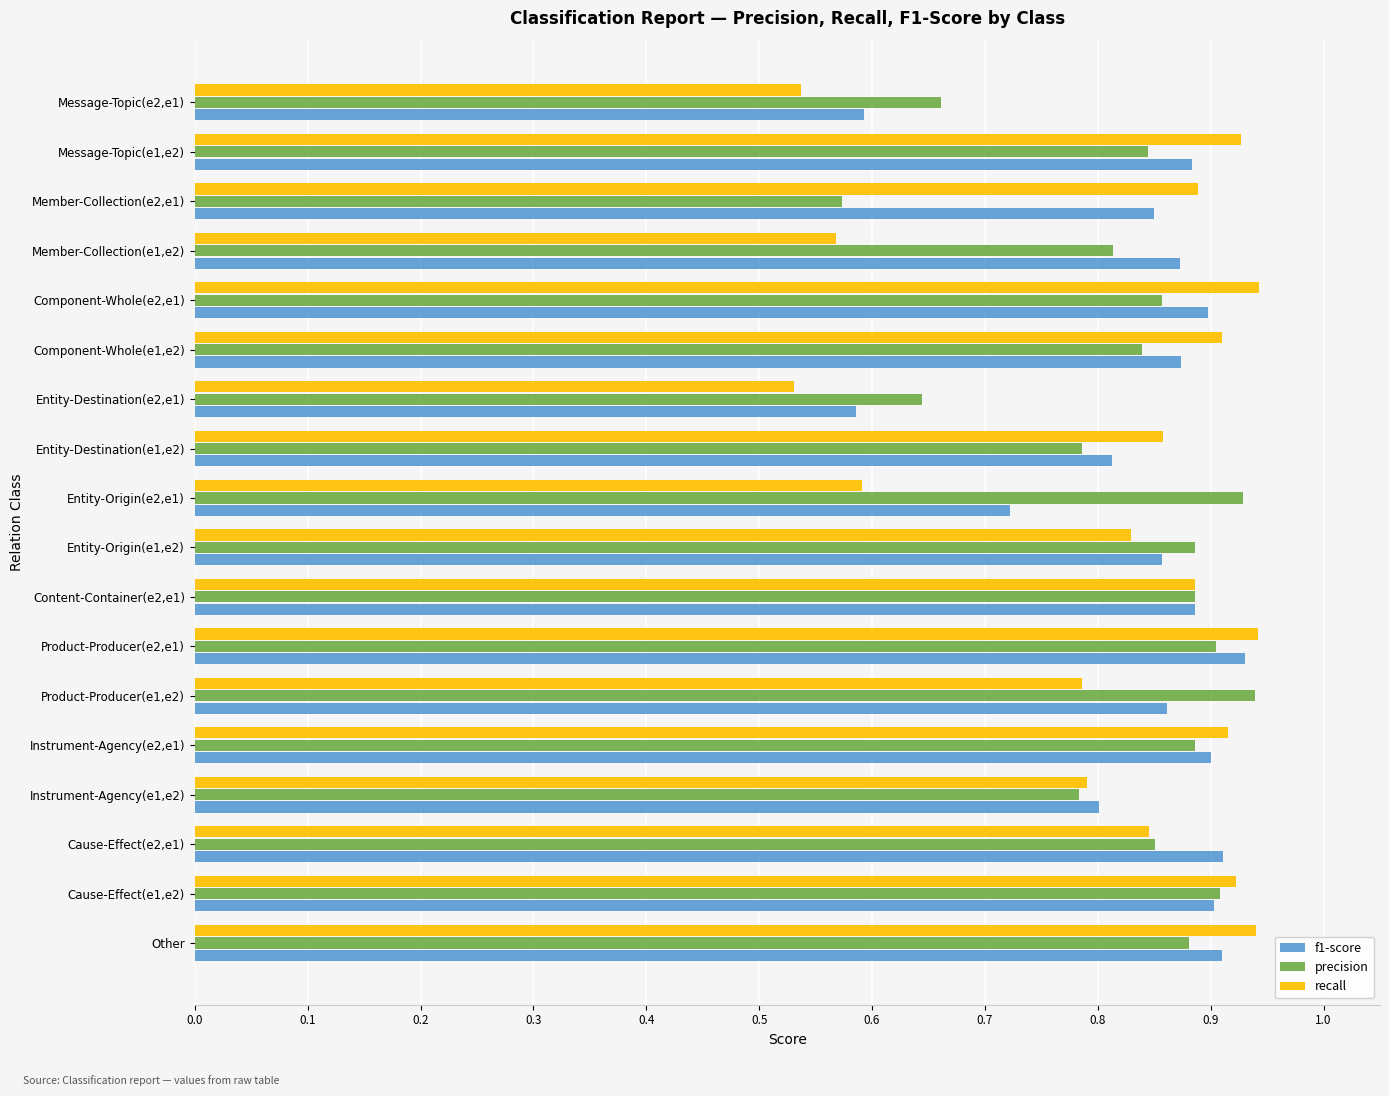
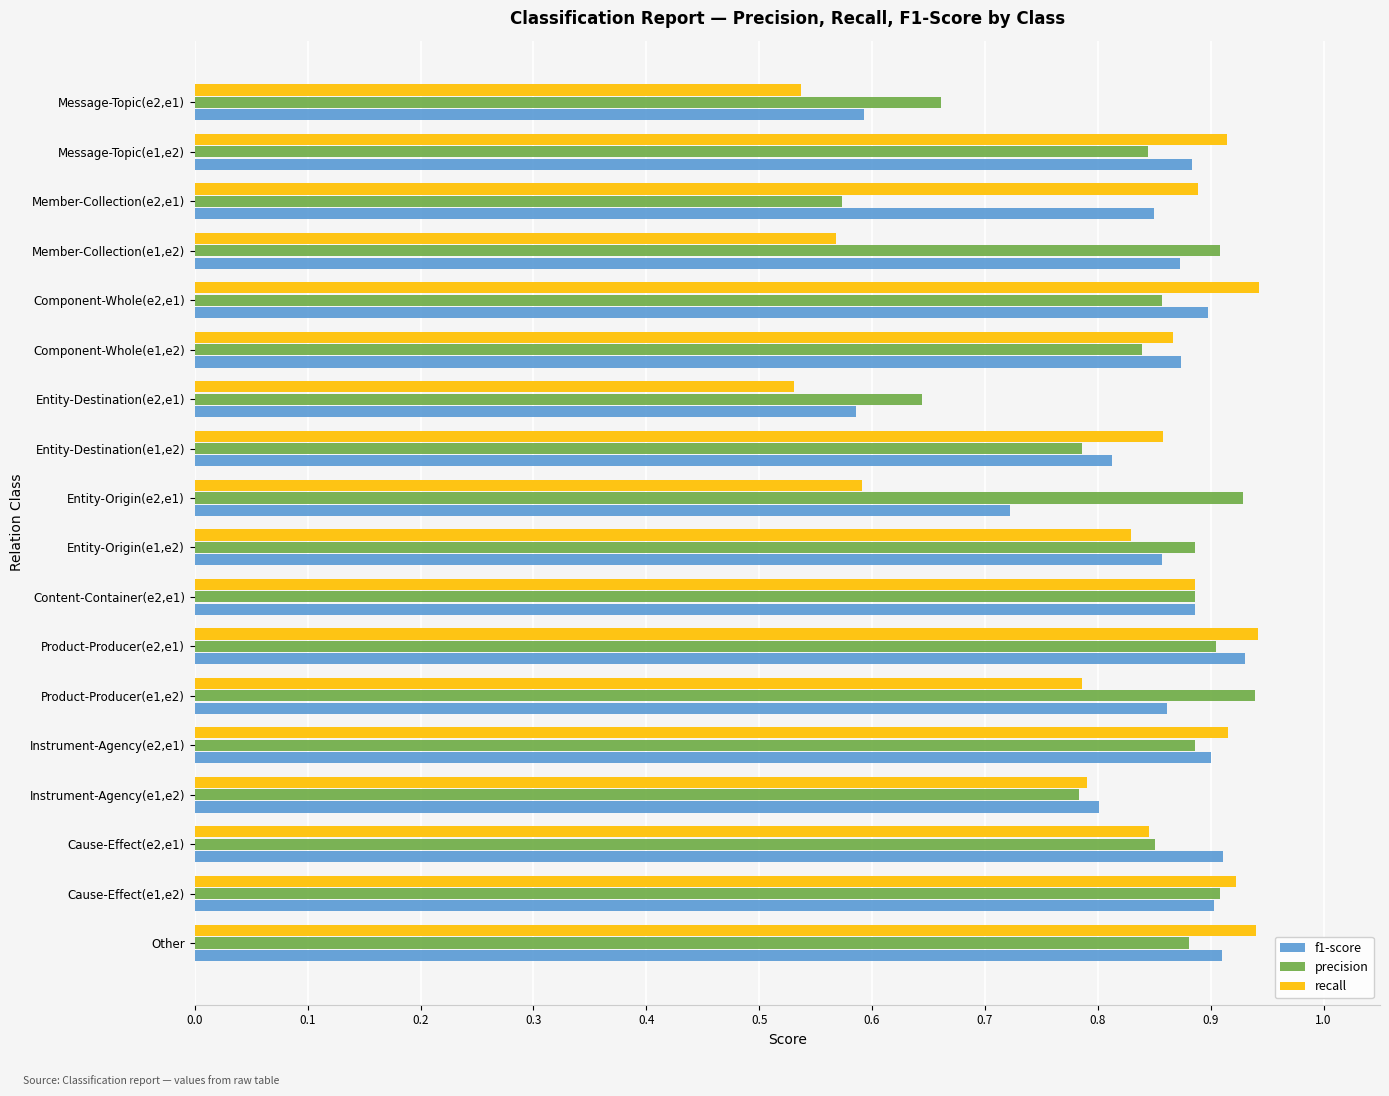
  {
    "f1-score": {
      "Message-Topic(e2,e1)": 0.593,
      "Message-Topic(e1,e2)": 0.884,
      "Member-Collection(e2,e1)": 0.850,
      "Member-Collection(e1,e2)": 0.873,
      "Component-Whole(e2,e1)": 0.898,
      "Component-Whole(e1,e2)": 0.874,
      "Entity-Destination(e2,e1)": 0.586,
      "Entity-Destination(e1,e2)": 0.813,
      "Entity-Origin(e2,e1)": 0.722,
      "Entity-Origin(e1,e2)": 0.857,
      "Content-Container(e2,e1)": 0.886,
      "Product-Producer(e2,e1)": 0.931,
      "Product-Producer(e1,e2)": 0.861,
      "Instrument-Agency(e2,e1)": 0.900,
      "Instrument-Agency(e1,e2)": 0.801,
      "Cause-Effect(e2,e1)": 0.911,
      "Cause-Effect(e1,e2)": 0.903,
      "Other": 0.910
    },
    "precision": {
      "Message-Topic(e2,e1)": 0.661,
      "Message-Topic(e1,e2)": 0.844,
      "Member-Collection(e2,e1)": 0.573,
-     "Member-Collection(e1,e2)": 0.814,
+     "Member-Collection(e1,e2)": 0.908,
      "Component-Whole(e2,e1)": 0.857,
      "Component-Whole(e1,e2)": 0.839,
      "Entity-Destination(e2,e1)": 0.645,
      "Entity-Destination(e1,e2)": 0.786,
      "Entity-Origin(e2,e1)": 0.929,
      "Entity-Origin(e1,e2)": 0.886,
      "Content-Container(e2,e1)": 0.886,
      "Product-Producer(e2,e1)": 0.904,
      "Product-Producer(e1,e2)": 0.939,
      "Instrument-Agency(e2,e1)": 0.886,
      "Instrument-Agency(e1,e2)": 0.783,
      "Cause-Effect(e2,e1)": 0.851,
      "Cause-Effect(e1,e2)": 0.909,
      "Other": 0.881
    },
    "recall": {
      "Message-Topic(e2,e1)": 0.537,
-     "Message-Topic(e1,e2)": 0.927,
+     "Message-Topic(e1,e2)": 0.915,
      "Member-Collection(e2,e1)": 0.889,
      "Member-Collection(e1,e2)": 0.568,
      "Component-Whole(e2,e1)": 0.943,
-     "Component-Whole(e1,e2)": 0.910,
+     "Component-Whole(e1,e2)": 0.866,
      "Entity-Destination(e2,e1)": 0.531,
      "Entity-Destination(e1,e2)": 0.858,
      "Entity-Origin(e2,e1)": 0.591,
      "Entity-Origin(e1,e2)": 0.830,
      "Content-Container(e2,e1)": 0.886,
      "Product-Producer(e2,e1)": 0.942,
      "Product-Producer(e1,e2)": 0.786,
      "Instrument-Agency(e2,e1)": 0.915,
      "Instrument-Agency(e1,e2)": 0.790,
      "Cause-Effect(e2,e1)": 0.846,
      "Cause-Effect(e1,e2)": 0.923,
      "Other": 0.940
    }
  }
